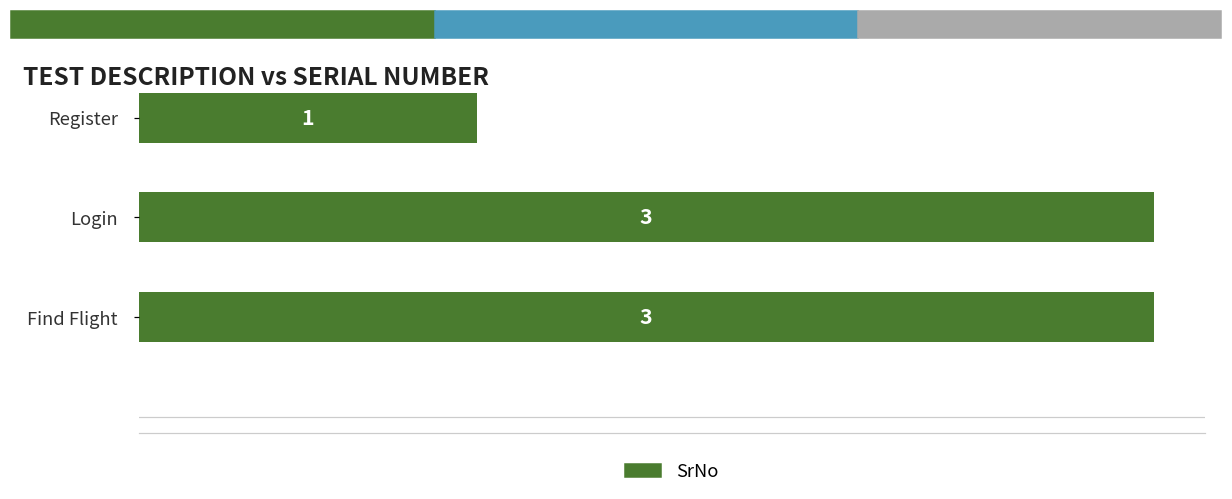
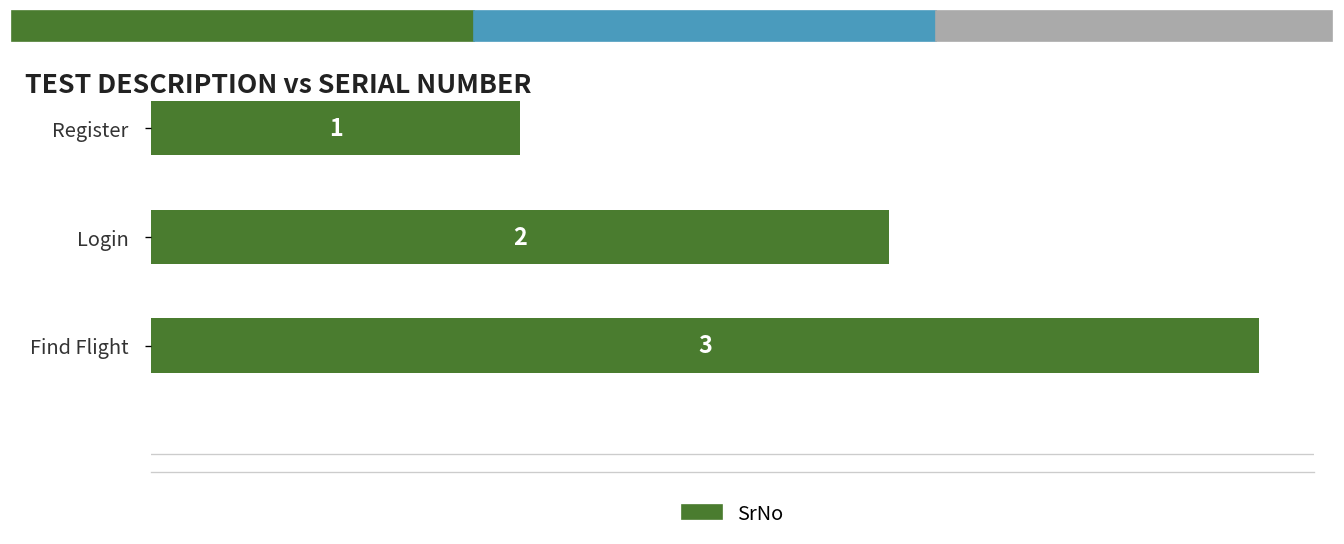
  {
    "Register": 1,
-   "Login": 3,
+   "Login": 2,
    "Find Flight": 3
  }
